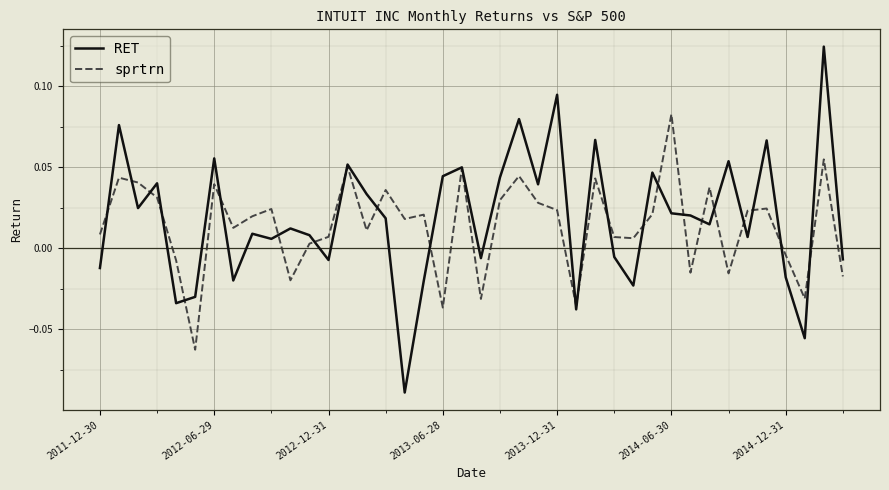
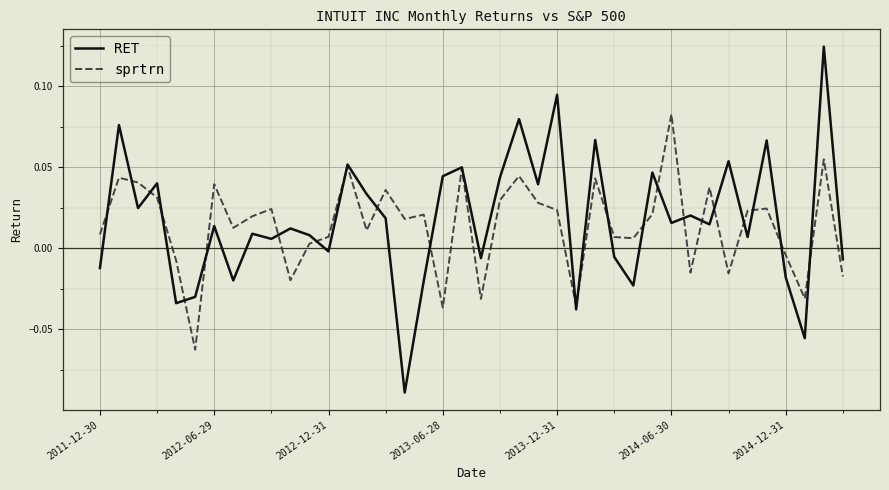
  {
    "RET": {
      "2011-12-30": -0.012,
-     "2012-06-29": 0.055,
-     "2012-12-31": -0.007,
+     "2012-06-29": 0.014,
+     "2012-12-31": -0.002,
      "2013-06-28": 0.044,
      "2013-12-31": 0.095,
-     "2014-06-30": 0.022,
+     "2014-06-30": 0.016,
      "2014-12-31": -0.018
    },
    "sprtrn": {
      "2011-12-30": 0.009,
      "2012-06-29": 0.040,
      "2012-12-31": 0.007,
      "2013-06-28": -0.037,
      "2013-12-31": 0.024,
      "2014-06-30": 0.083,
      "2014-12-31": -0.004
    }
  }
